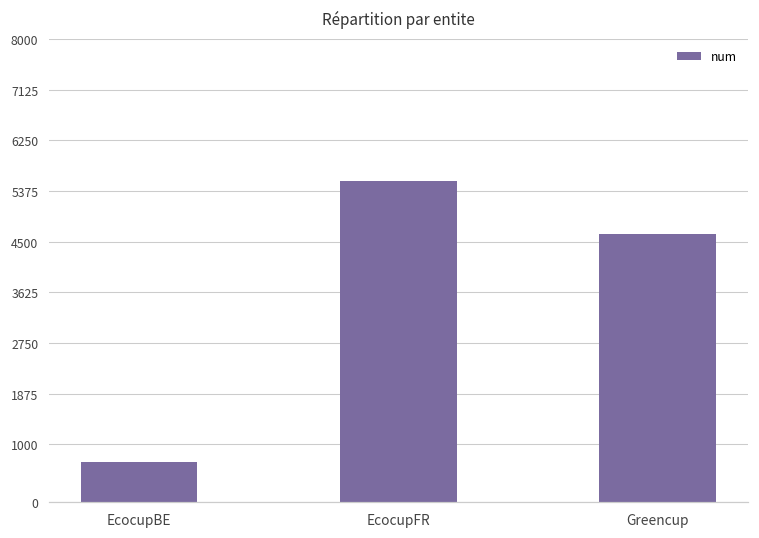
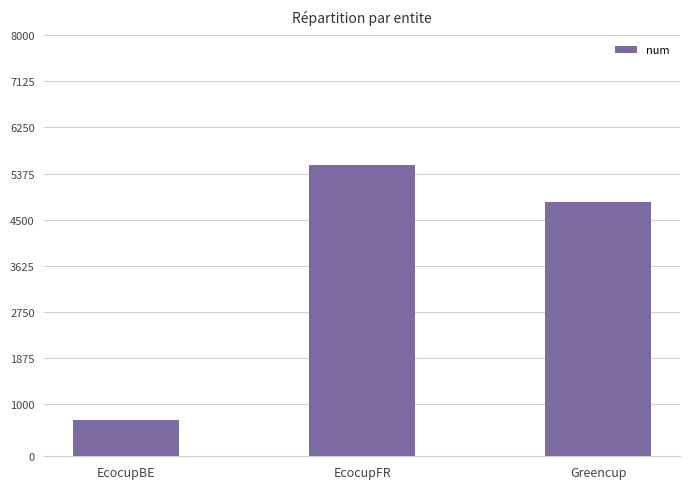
  {
    "EcocupBE": 700,
    "EcocupFR": 5500,
-   "Greencup": 4600
+   "Greencup": 4800
  }
